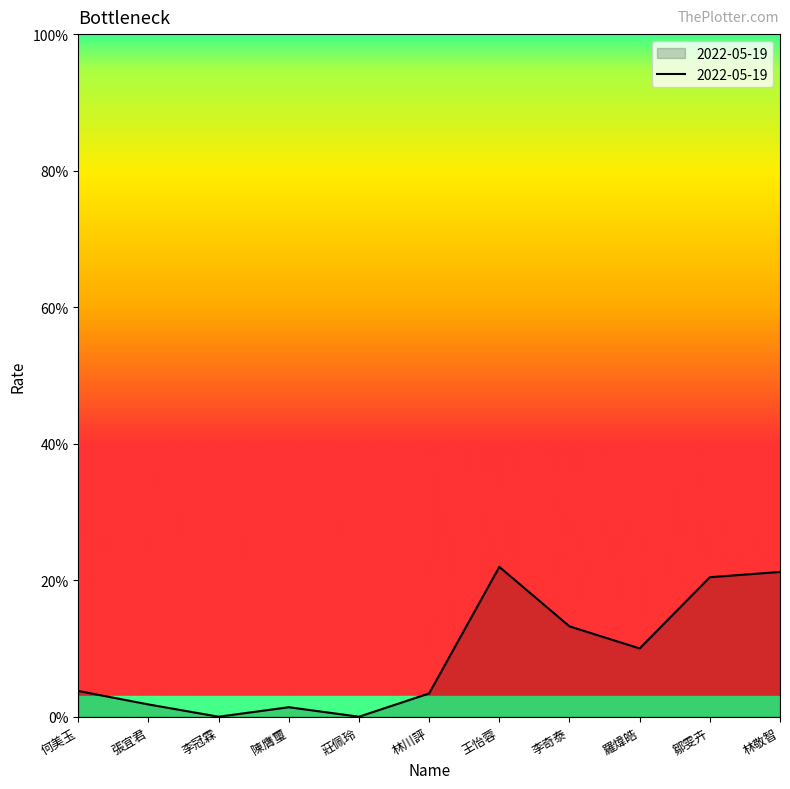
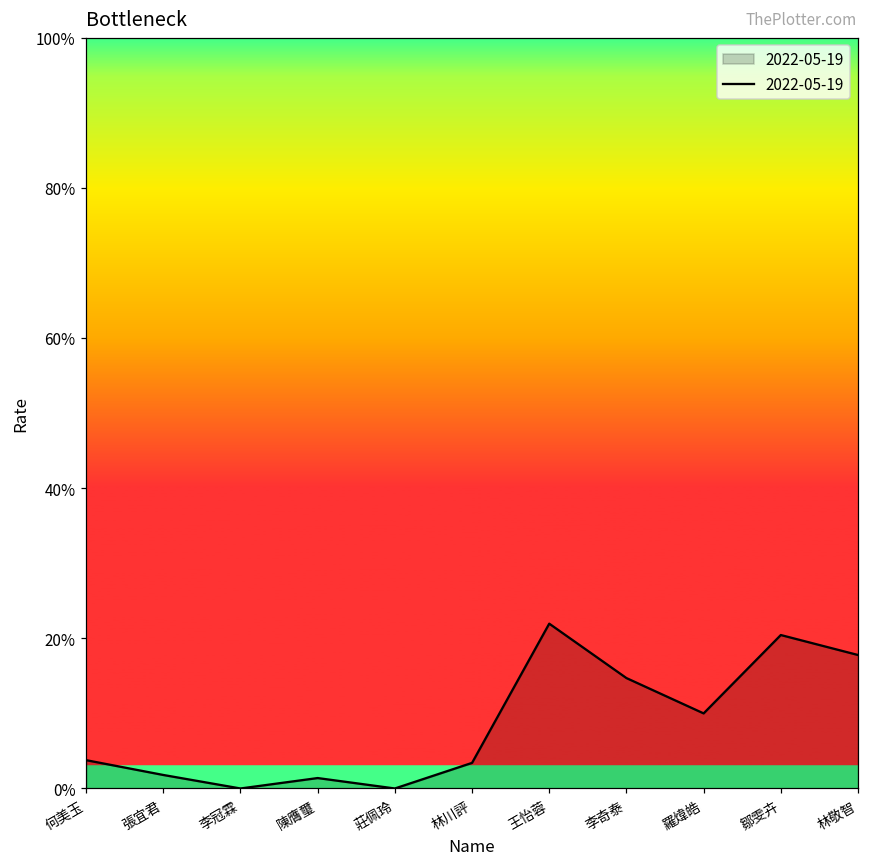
  {
    "何美玉": "4%",
    "林川評": "3%",
    "王怡蓉": "22%",
-   "李奇泰": "13%",
+   "李奇泰": "15%",
    "羅煒皓": "10%",
    "鄒雯卉": "20%",
-   "林敬智": "21%"
+   "林敬智": "18%"
  }
